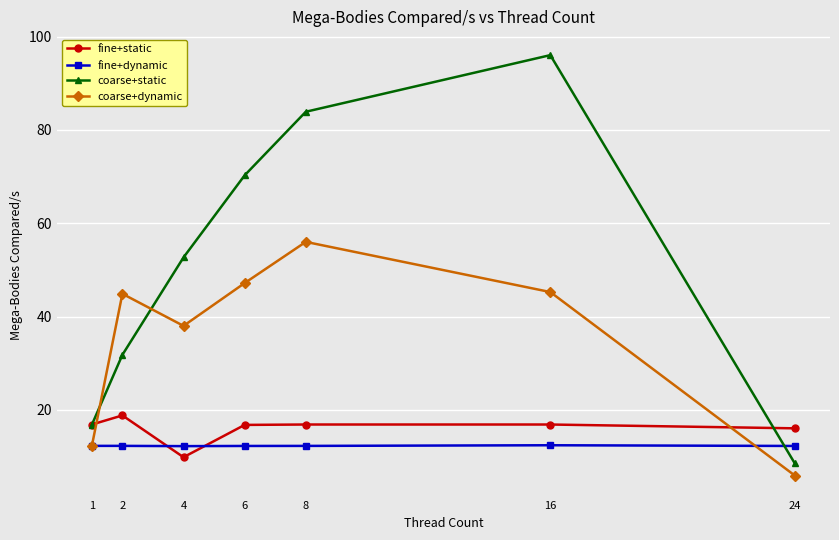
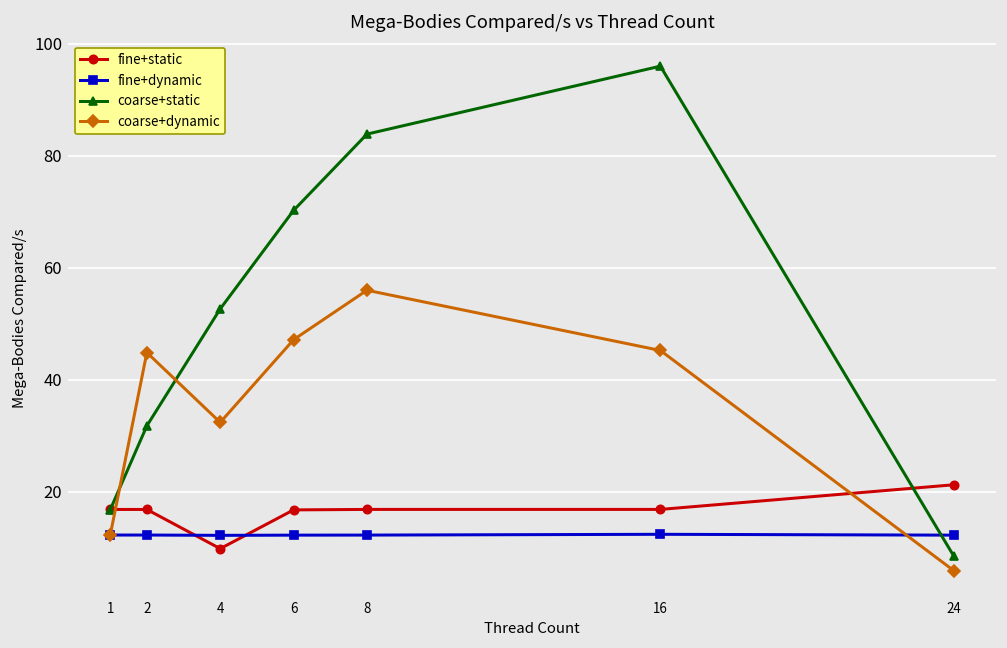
  {
    "fine+static": {
-     "2": 19,
+     "2": 17,
      "4": 10,
      "6": 17,
      "8": 17,
      "16": 17,
-     "24": 16
+     "24": 21
    },
    "fine+dynamic": {
      "2": 12,
      "4": 12,
      "6": 12,
      "8": 12,
      "16": 12,
      "24": 12
    },
    "coarse+static": {
      "2": 32,
      "4": 53,
      "6": 70,
      "8": 84,
      "16": 96,
      "24": 9
    },
    "coarse+dynamic": {
      "2": 45,
-     "4": 38,
+     "4": 32,
      "6": 47,
      "8": 56,
      "16": 45,
      "24": 6
    }
  }
